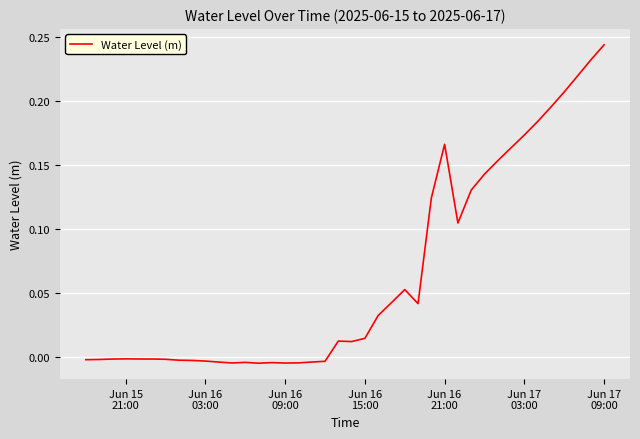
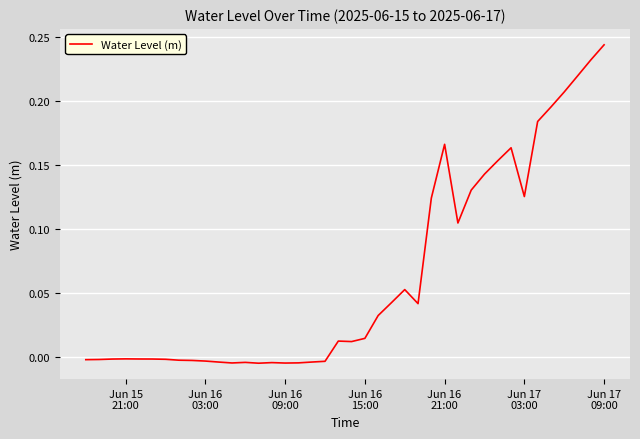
  {
    "Jun 15 21:00": -0.001,
    "Jun 16 03:00": -0.003,
    "Jun 16 09:00": -0.005,
    "Jun 16 15:00": 0.015,
    "Jun 16 21:00": 0.166,
-   "Jun 17 03:00": 0.173,
+   "Jun 17 03:00": 0.125,
    "Jun 17 09:00": 0.244
  }
